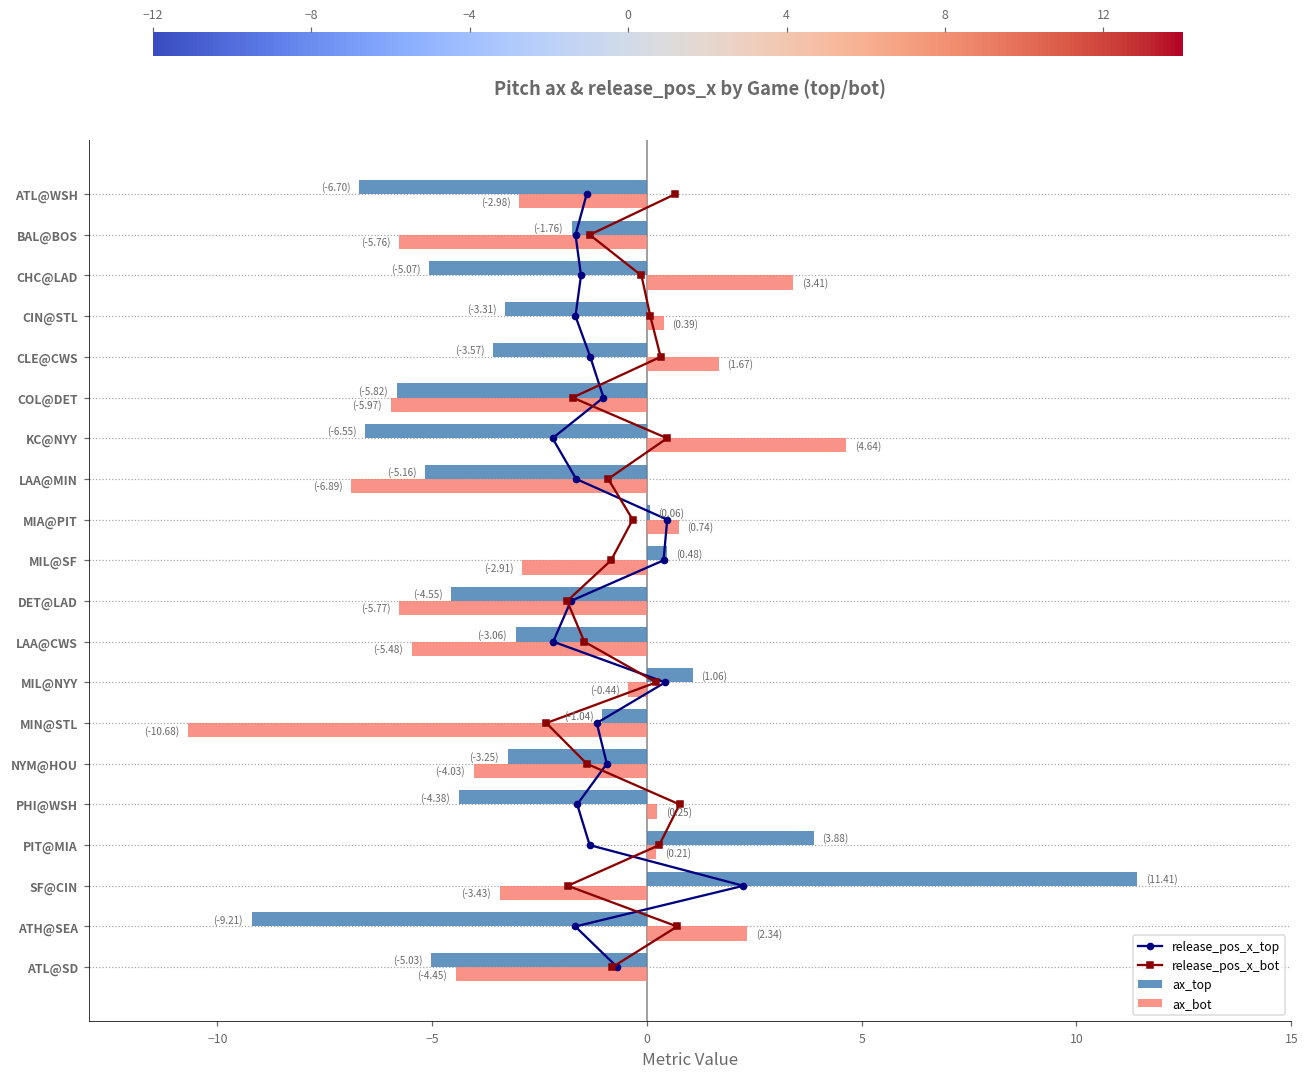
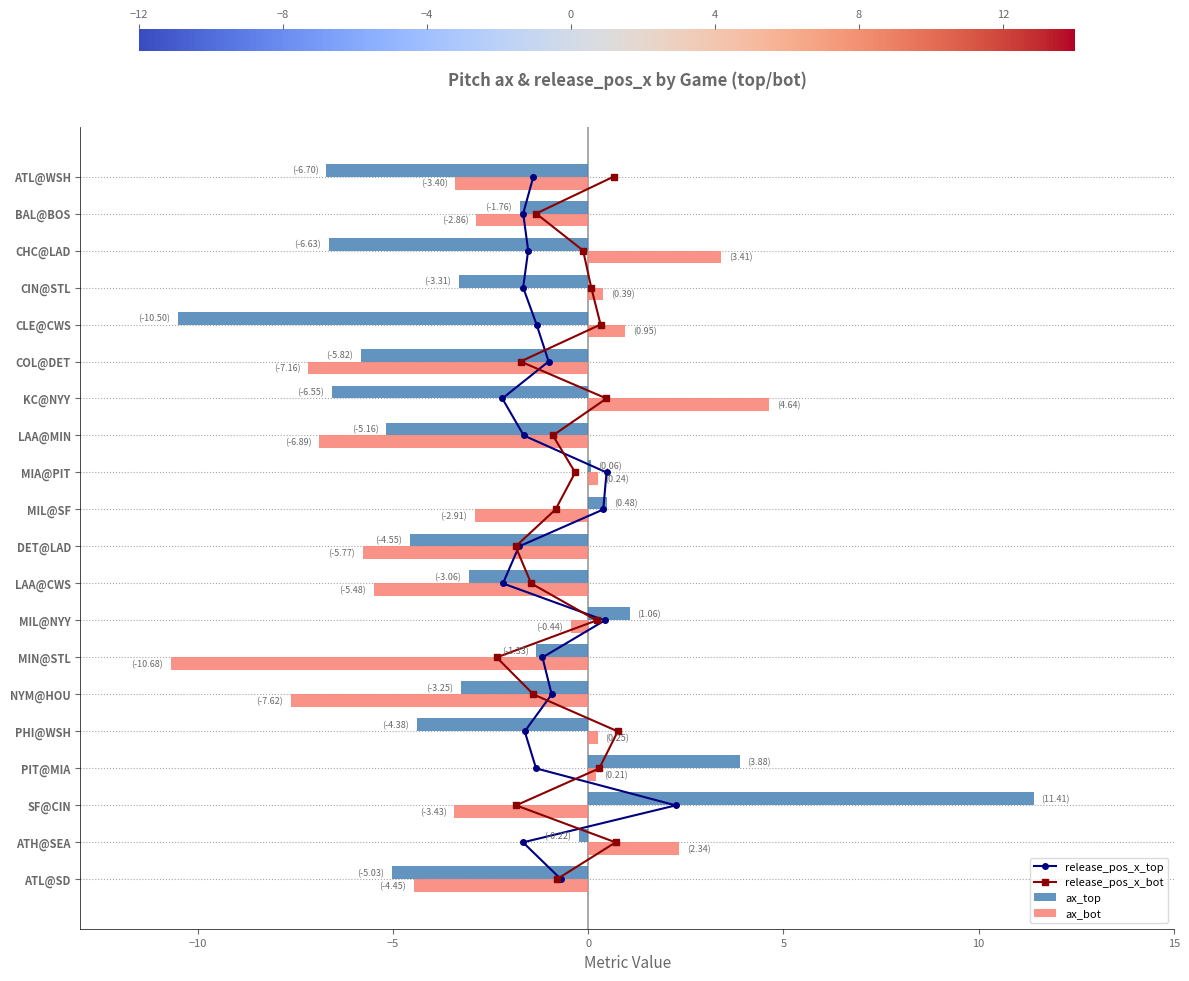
  {
    "ax_top": {
      "ATL@WSH": "(-6.70)",
      "BAL@BOS": "(-1.76)",
-     "CHC@LAD": "(-5.07)",
+     "CHC@LAD": "(-6.63)",
      "CIN@STL": "(-3.31)",
-     "CLE@CWS": "(-3.57)",
+     "CLE@CWS": "(-10.50)",
      "COL@DET": "(-5.82)",
      "KC@NYY": "(-6.55)",
      "LAA@MIN": "(-5.16)",
      "MIL@SF": "(0.48)",
      "DET@LAD": "(-4.55)",
      "LAA@CWS": "(-3.06)",
      "MIL@NYY": "(1.06)",
-     "MIN@STL": "(-1.04)",
+     "MIN@STL": "(-1.33)",
      "NYM@HOU": "(-3.25)",
      "PHI@WSH": "(-4.38)",
      "PIT@MIA": "(3.88)",
      "SF@CIN": "(11.41)",
-     "ATH@SEA": "(-9.21)",
+     "ATH@SEA": "(-0.22)",
      "ATL@SD": "(-5.03)"
    },
    "ax_bot": {
-     "ATL@WSH": "(-2.98)",
-     "BAL@BOS": "(-5.76)",
+     "ATL@WSH": "(-3.40)",
+     "BAL@BOS": "(-2.86)",
      "CHC@LAD": "(3.41)",
      "CIN@STL": "(0.39)",
-     "CLE@CWS": "(1.67)",
-     "COL@DET": "(-5.97)",
+     "CLE@CWS": "(0.95)",
+     "COL@DET": "(-7.16)",
      "KC@NYY": "(4.64)",
      "LAA@MIN": "(-6.89)",
-     "MIA@PIT": "(0.74)",
+     "MIA@PIT": "(0.24)",
      "MIL@SF": "(-2.91)",
      "DET@LAD": "(-5.77)",
      "LAA@CWS": "(-5.48)",
      "MIL@NYY": "(-0.44)",
      "MIN@STL": "(-10.68)",
-     "NYM@HOU": "(-4.03)",
+     "NYM@HOU": "(-7.62)",
      "PIT@MIA": "(0.21)",
      "SF@CIN": "(-3.43)",
      "ATH@SEA": "(2.34)",
      "ATL@SD": "(-4.45)"
    }
  }
